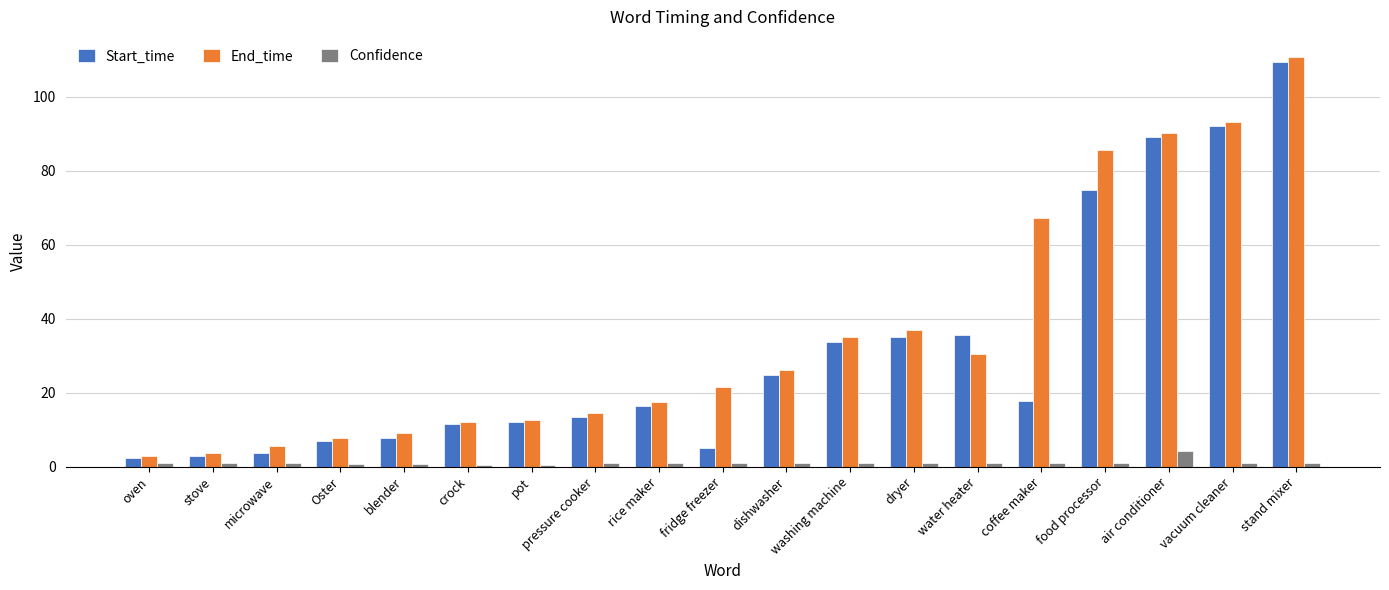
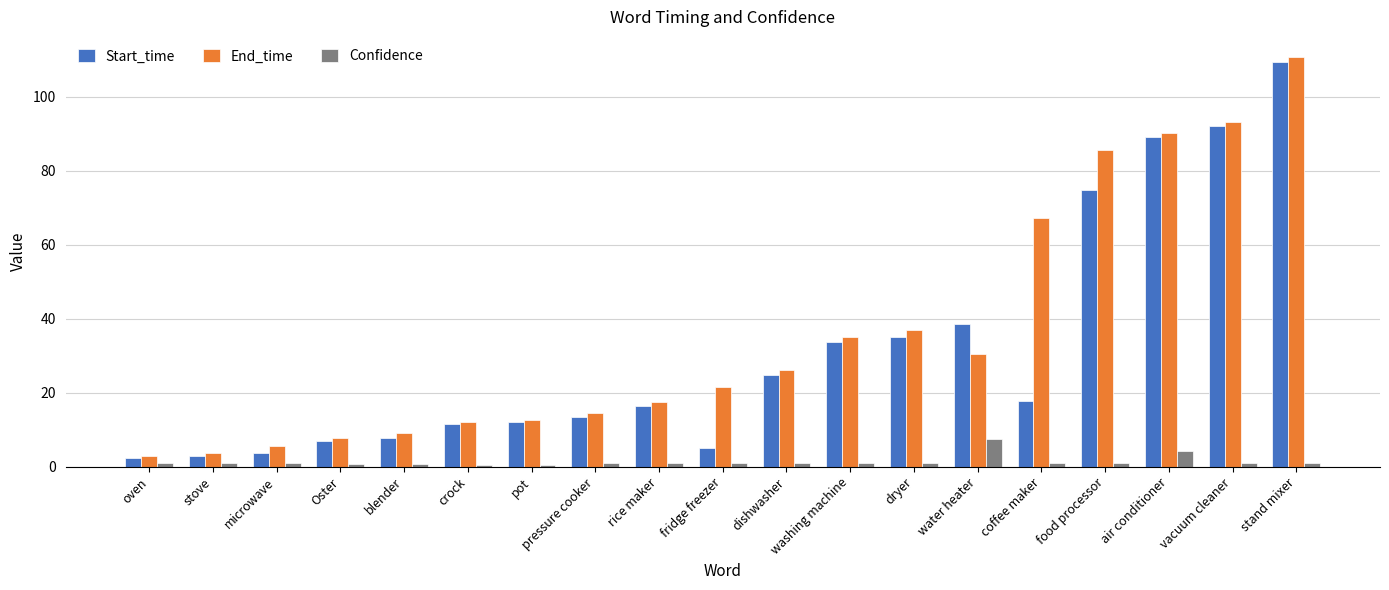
  {
    "Start_time": {
      "oven": 2,
      "stove": 3,
      "microwave": 4,
      "Oster": 7,
      "blender": 8,
      "crock": 11,
      "pot": 12,
      "pressure cooker": 13,
      "rice maker": 16,
      "fridge freezer": 5,
      "dishwasher": 25,
      "washing machine": 34,
      "dryer": 35,
-     "water heater": 36,
+     "water heater": 39,
      "coffee maker": 18,
      "food processor": 75,
      "air conditioner": 89,
      "vacuum cleaner": 92,
      "stand mixer": 109
    },
    "End_time": {
      "oven": 3,
      "stove": 4,
      "microwave": 6,
      "Oster": 8,
      "blender": 9,
      "crock": 12,
      "pot": 13,
      "pressure cooker": 14,
      "rice maker": 17,
      "fridge freezer": 21,
      "dishwasher": 26,
      "washing machine": 35,
      "dryer": 37,
      "water heater": 30,
      "coffee maker": 67,
      "food processor": 86,
      "air conditioner": 90,
      "vacuum cleaner": 93,
      "stand mixer": 111
    },
    "Confidence": {
      "oven": 1,
      "stove": 1,
      "microwave": 1,
      "Oster": 1,
      "blender": 1,
      "pressure cooker": 1,
      "rice maker": 1,
      "fridge freezer": 1,
      "dishwasher": 1,
      "washing machine": 1,
      "dryer": 1,
-     "water heater": 1,
+     "water heater": 8,
      "coffee maker": 1,
      "food processor": 1,
      "air conditioner": 4,
      "vacuum cleaner": 1,
      "stand mixer": 1
    }
  }
